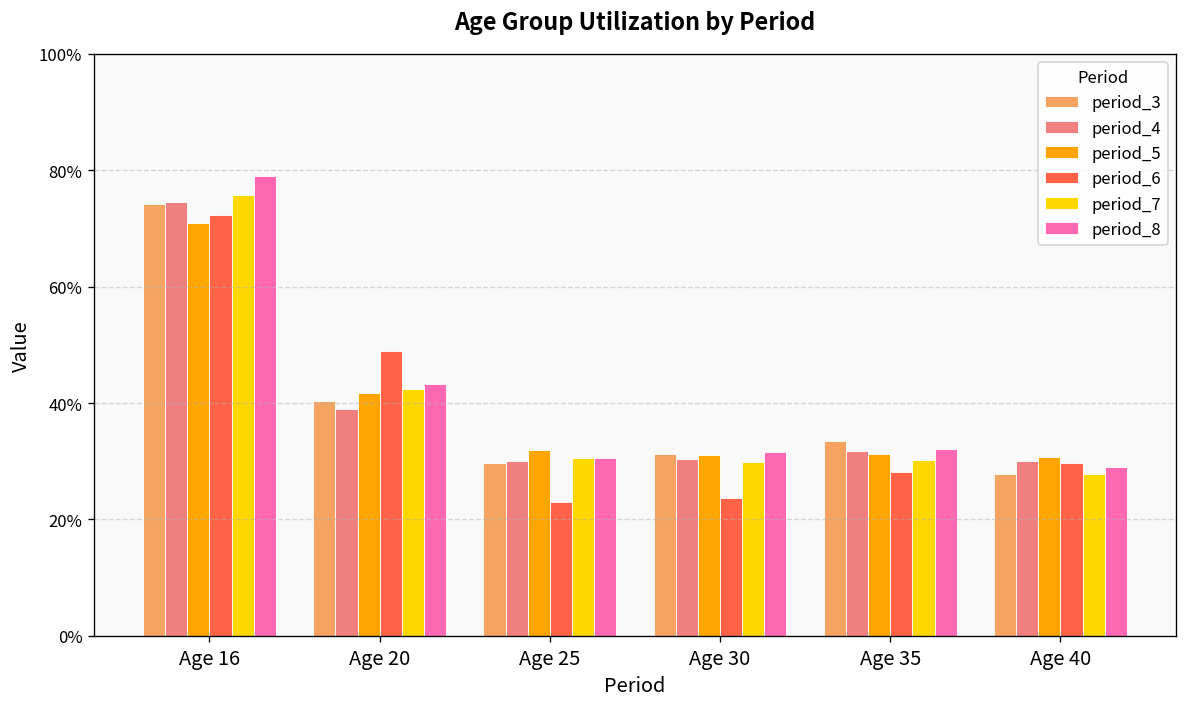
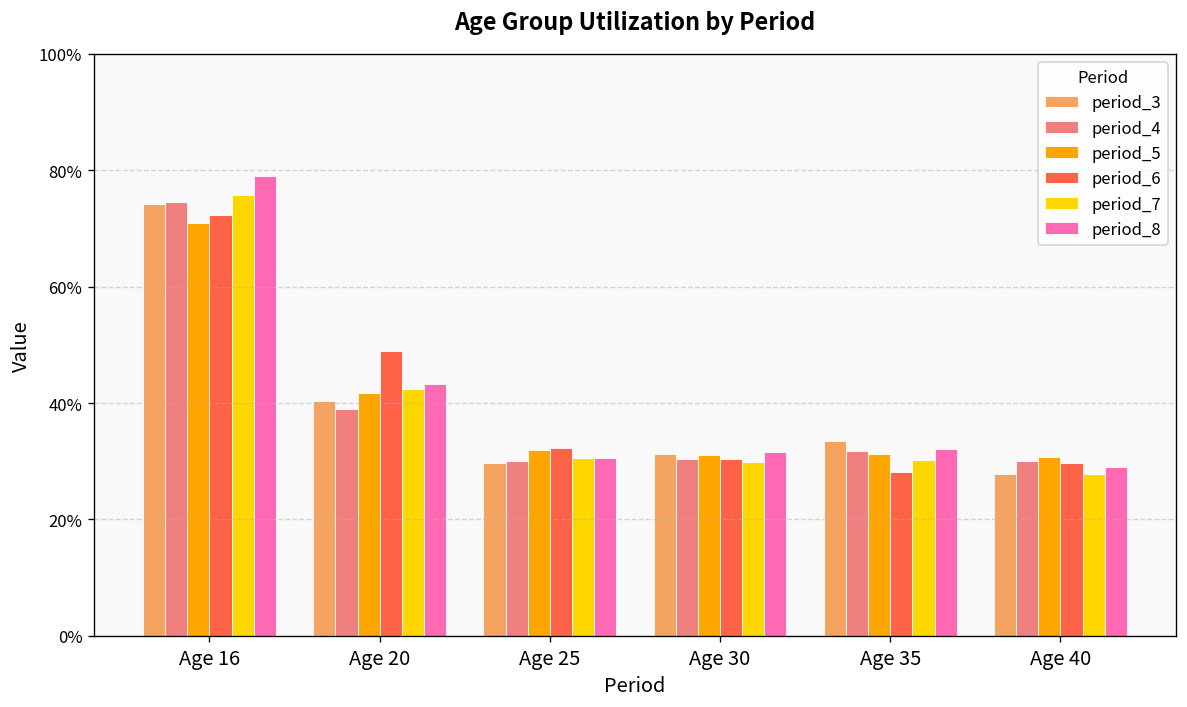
  {
    "period_6": {
      "Age 16": "72%",
      "Age 20": "49%",
-     "Age 25": "23%",
-     "Age 30": "24%",
+     "Age 25": "32%",
+     "Age 30": "30%",
      "Age 35": "28%",
      "Age 40": "30%"
    }
  }
